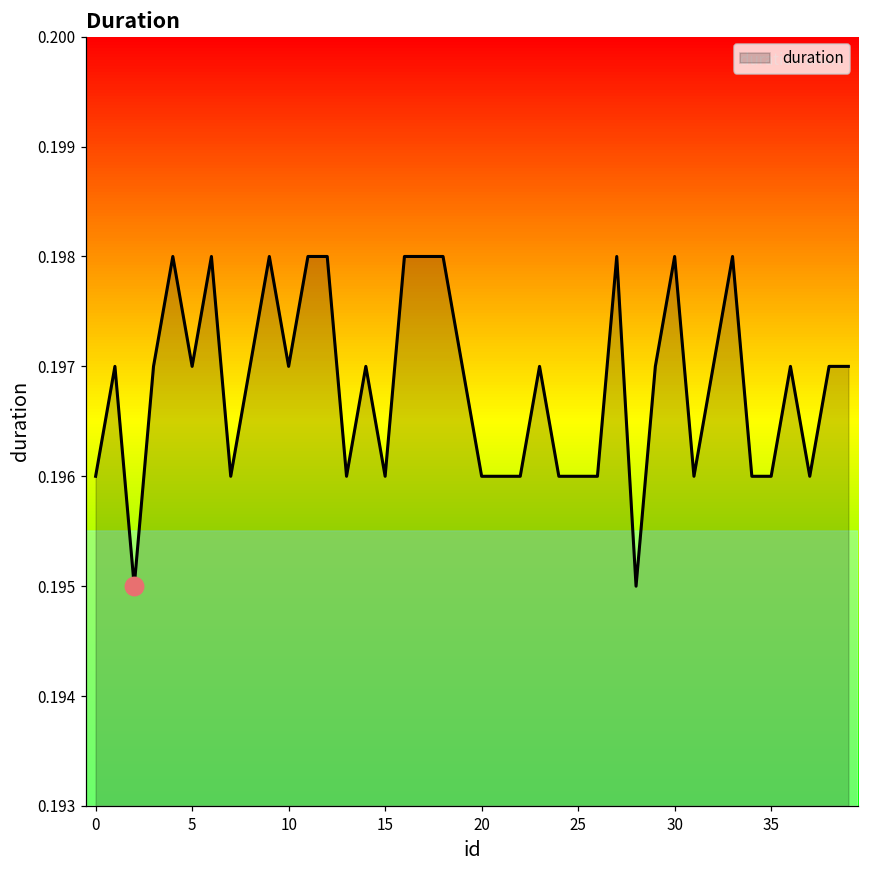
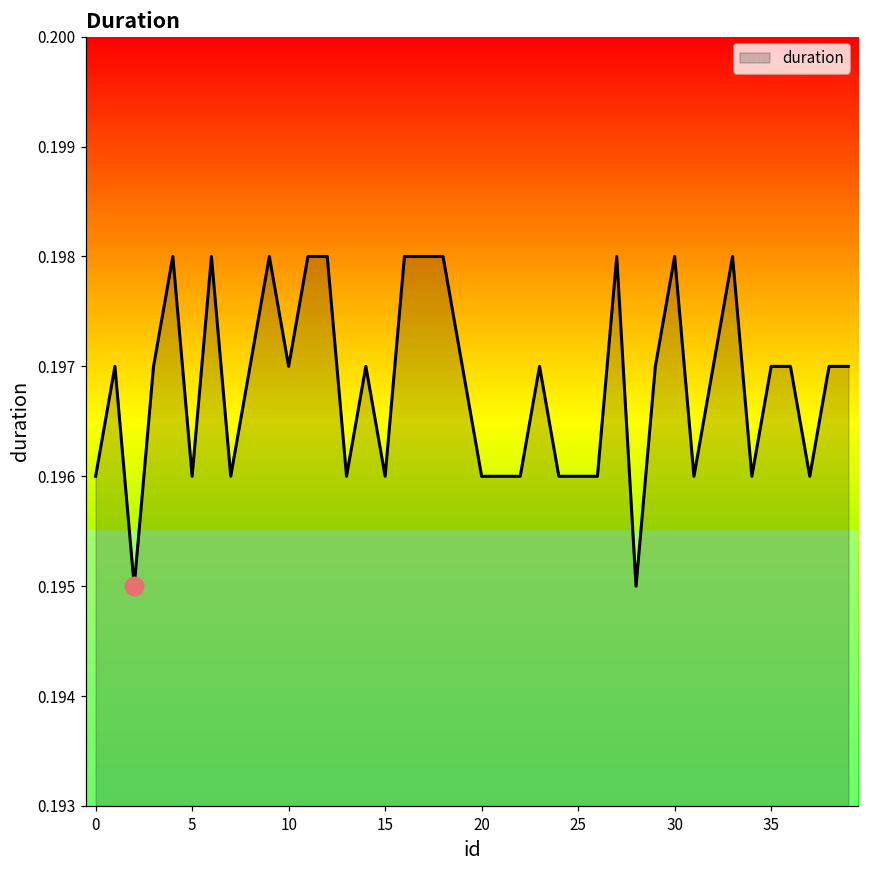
  {
    "duration": {
      "0": 0.196,
-     "5": 0.197,
+     "5": 0.196,
      "10": 0.197,
      "15": 0.196,
      "20": 0.196,
      "25": 0.196,
      "30": 0.198,
-     "35": 0.196
+     "35": 0.197
    }
  }
